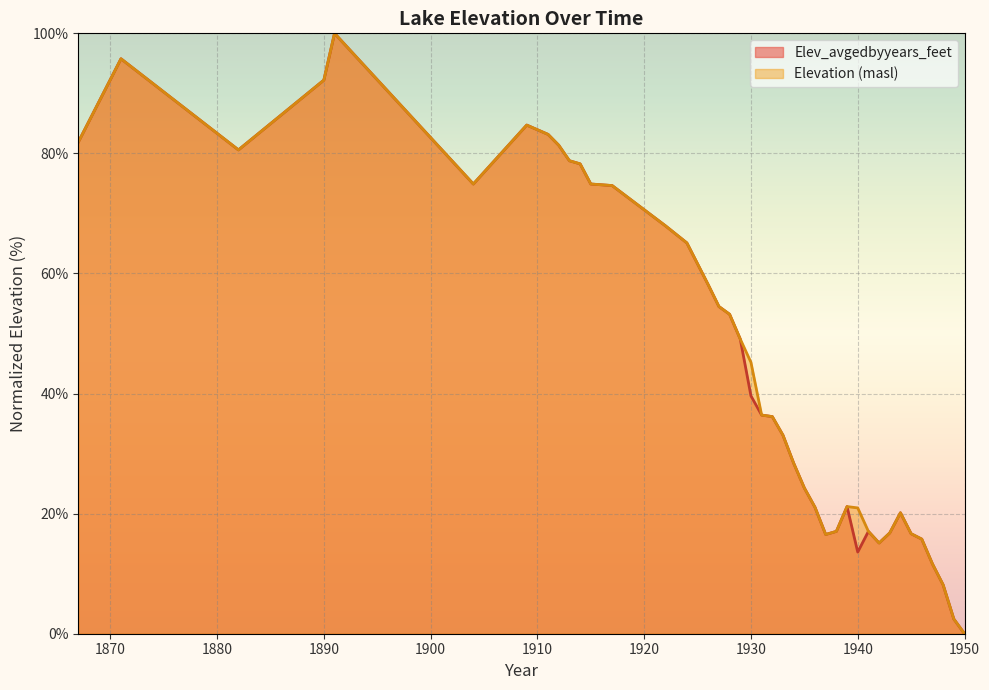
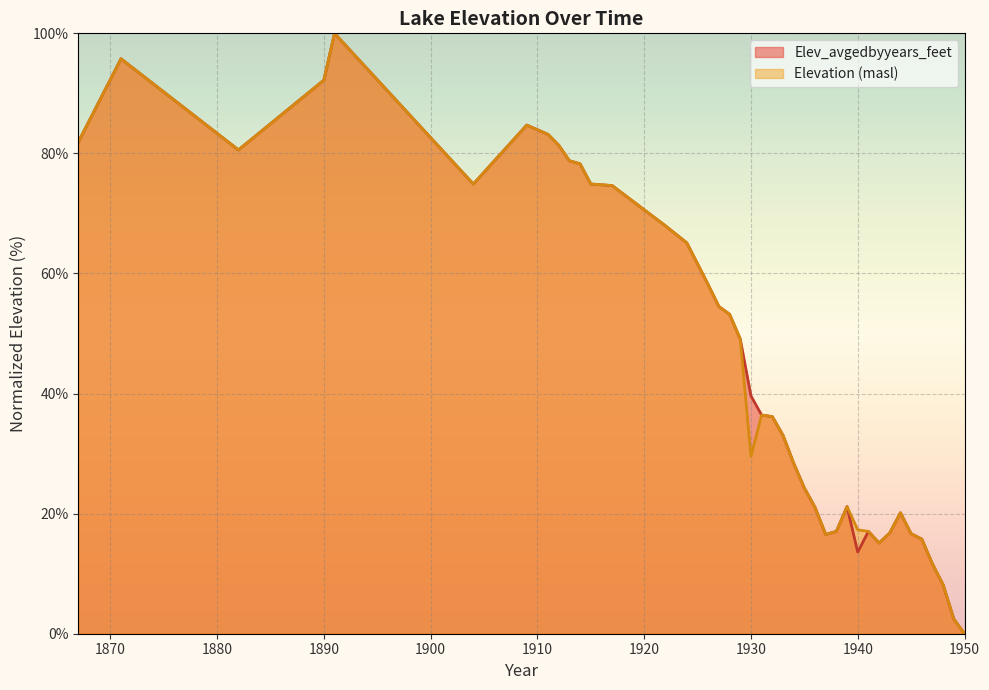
  {
    "Elev_avgedbyyears_feet": {
      "1930": "40%",
      "1940": "14%"
    },
    "Elevation (masl)": {
-     "1930": "45%",
-     "1940": "21%"
+     "1930": "30%",
+     "1940": "17%"
    }
  }
